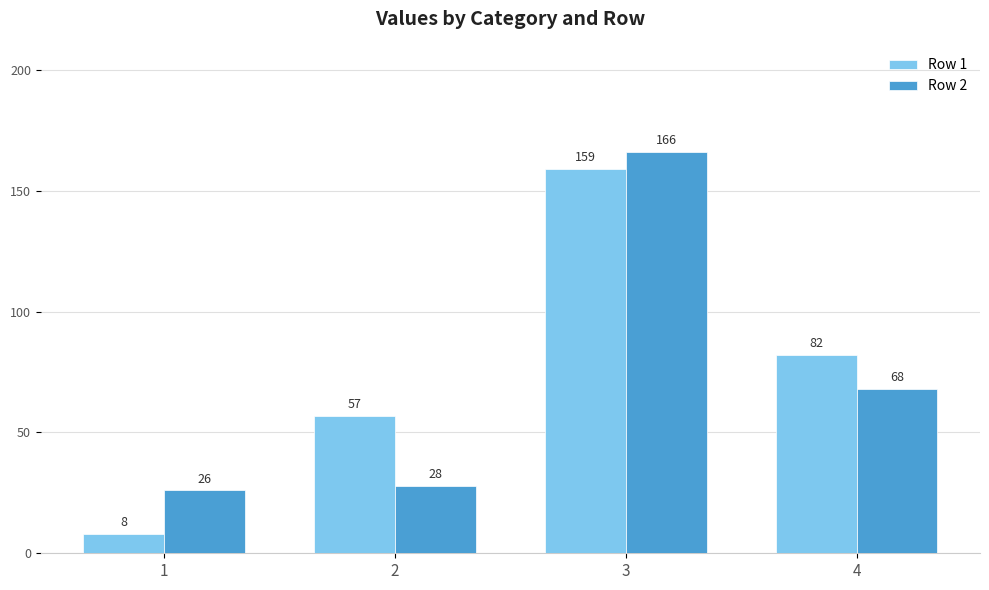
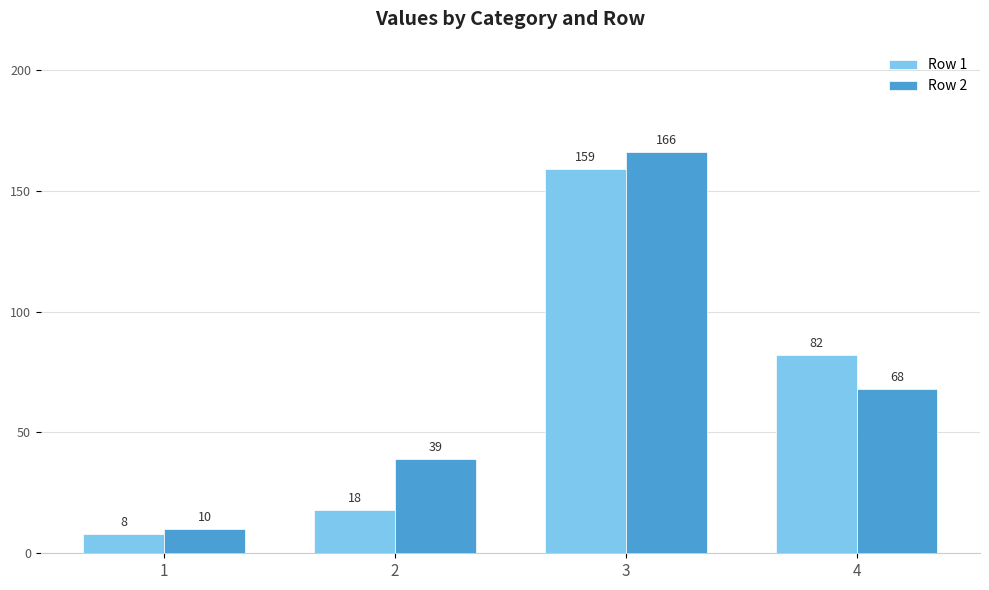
  {
    "Row 1": {
      "1": 8,
-     "2": 57,
+     "2": 18,
      "3": 159,
      "4": 82
    },
    "Row 2": {
-     "1": 26,
-     "2": 28,
+     "1": 10,
+     "2": 39,
      "3": 166,
      "4": 68
    }
  }
